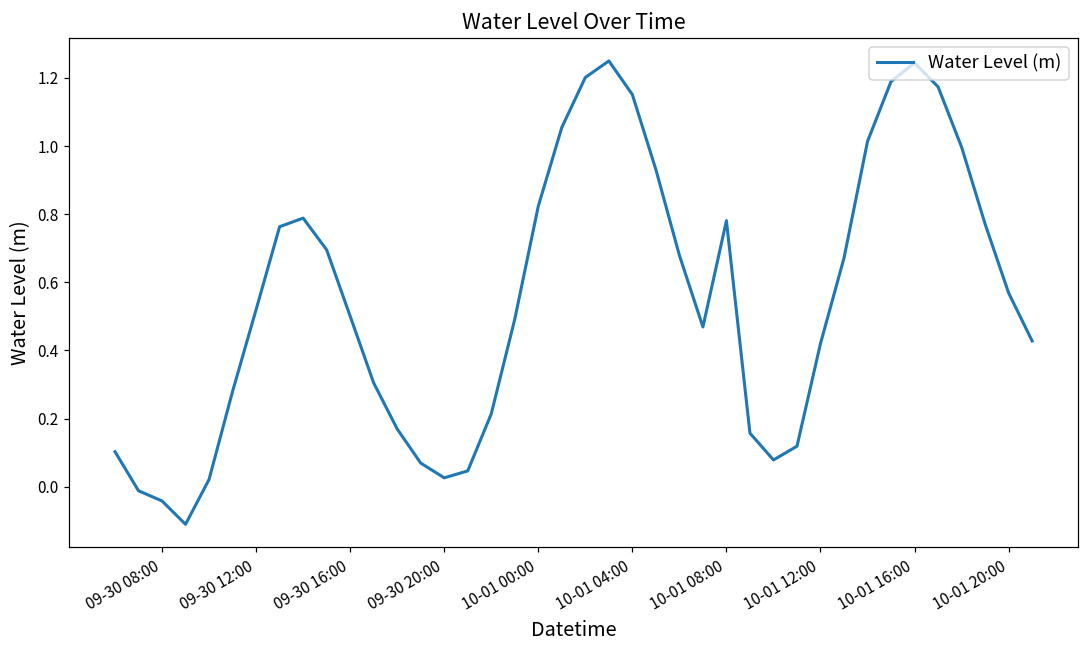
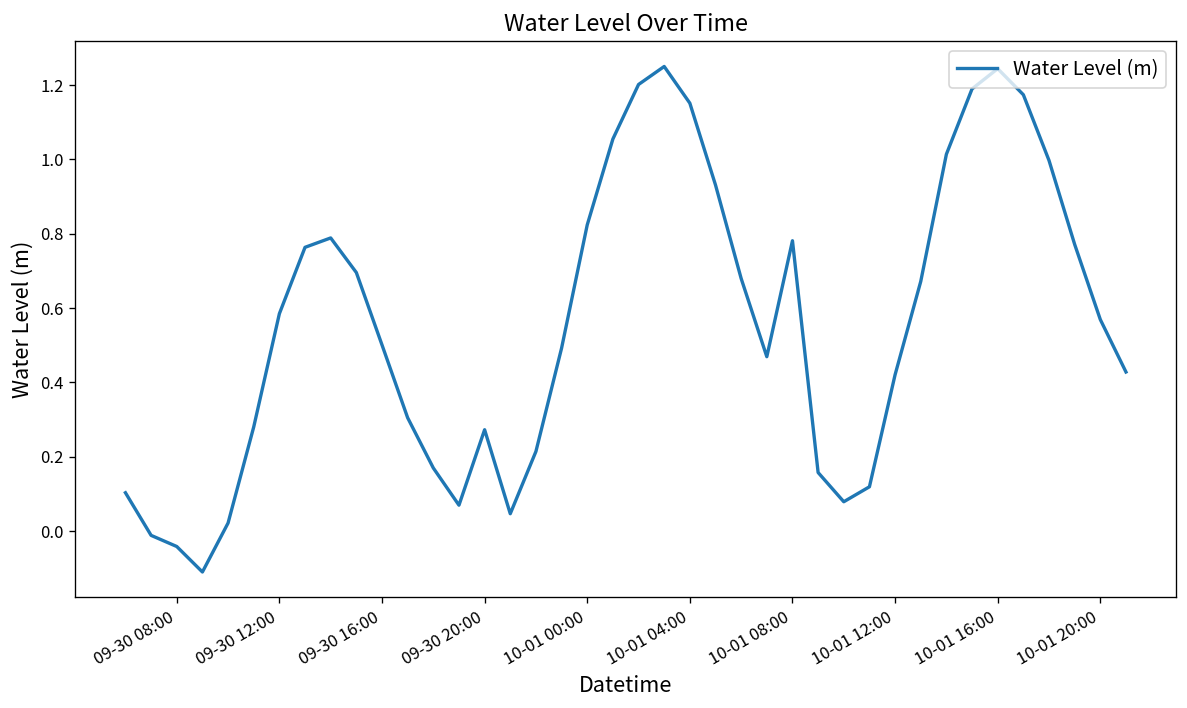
  {
    "09-30 08:00": -0.04,
-   "09-30 12:00": 0.52,
+   "09-30 12:00": 0.58,
    "09-30 16:00": 0.50,
-   "09-30 20:00": 0.03,
+   "09-30 20:00": 0.27,
    "10-01 00:00": 0.82,
    "10-01 04:00": 1.15,
    "10-01 08:00": 0.78,
    "10-01 12:00": 0.42,
    "10-01 20:00": 0.57
  }
